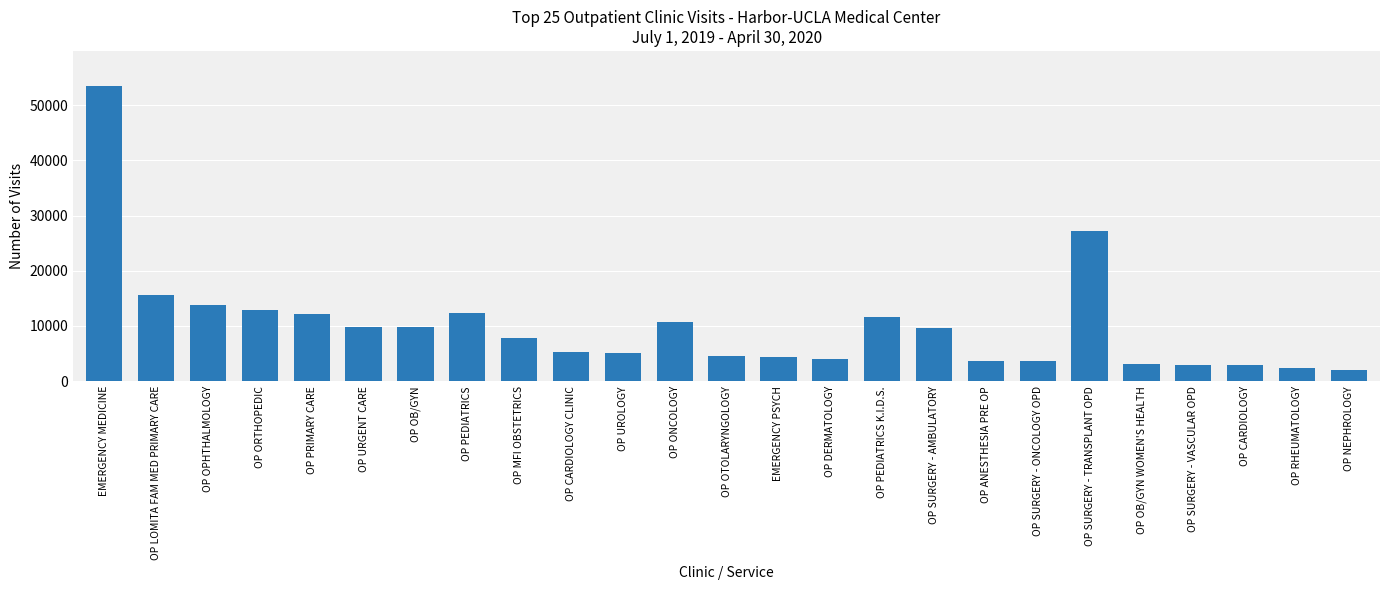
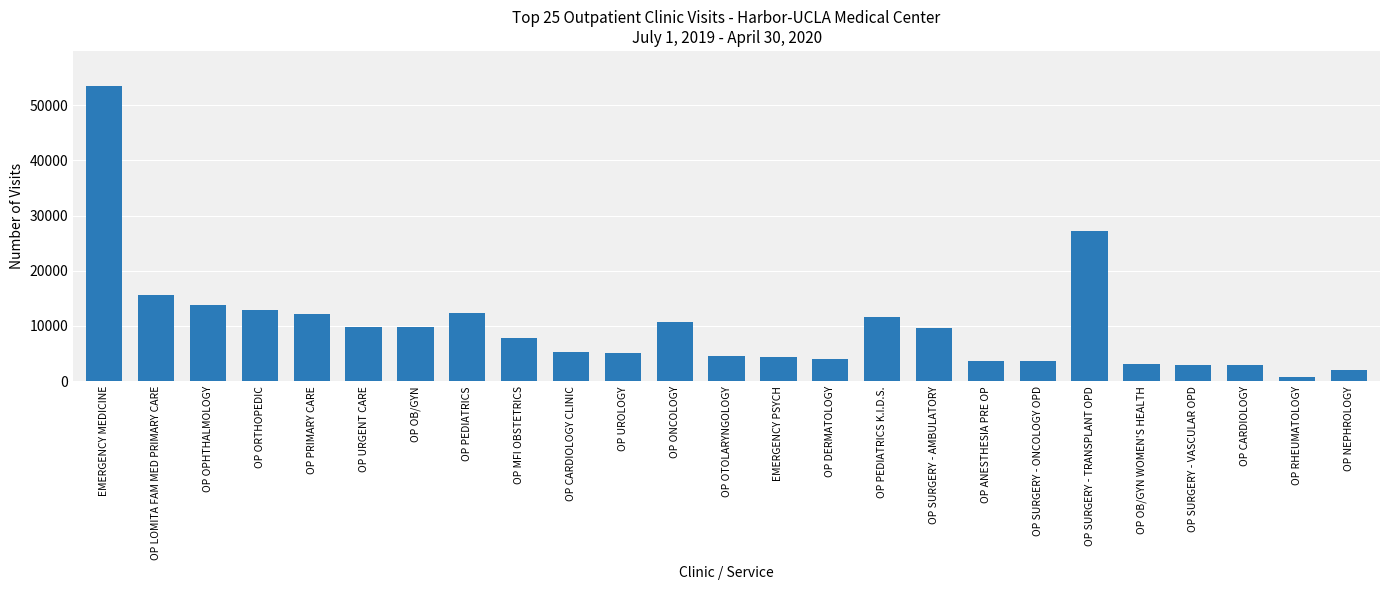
  {
    "EMERGENCY MEDICINE": 53000,
    "OP LOMITA FAM MED PRIMARY CARE": 16000,
    "OP OPHTHALMOLOGY": 14000,
    "OP ORTHOPEDIC": 13000,
    "OP PRIMARY CARE": 12000,
    "OP URGENT CARE": 10000,
    "OP OB/GYN": 10000,
    "OP PEDIATRICS": 12000,
    "OP MFI OBSTETRICS": 8000,
    "OP CARDIOLOGY CLINIC": 5000,
    "OP UROLOGY": 5000,
    "OP ONCOLOGY": 11000,
    "OP OTOLARYNGOLOGY": 4000,
    "EMERGENCY PSYCH": 4000,
    "OP DERMATOLOGY": 4000,
    "OP PEDIATRICS K.I.D.S.": 12000,
    "OP SURGERY - AMBULATORY": 10000,
    "OP ANESTHESIA PRE OP": 4000,
    "OP SURGERY - ONCOLOGY OPD": 4000,
    "OP SURGERY - TRANSPLANT OPD": 27000,
    "OP OB/GYN WOMEN'S HEALTH": 3000,
    "OP SURGERY - VASCULAR OPD": 3000,
    "OP CARDIOLOGY": 3000,
-   "OP RHEUMATOLOGY": 2000,
+   "OP RHEUMATOLOGY": 1000,
    "OP NEPHROLOGY": 2000
  }
